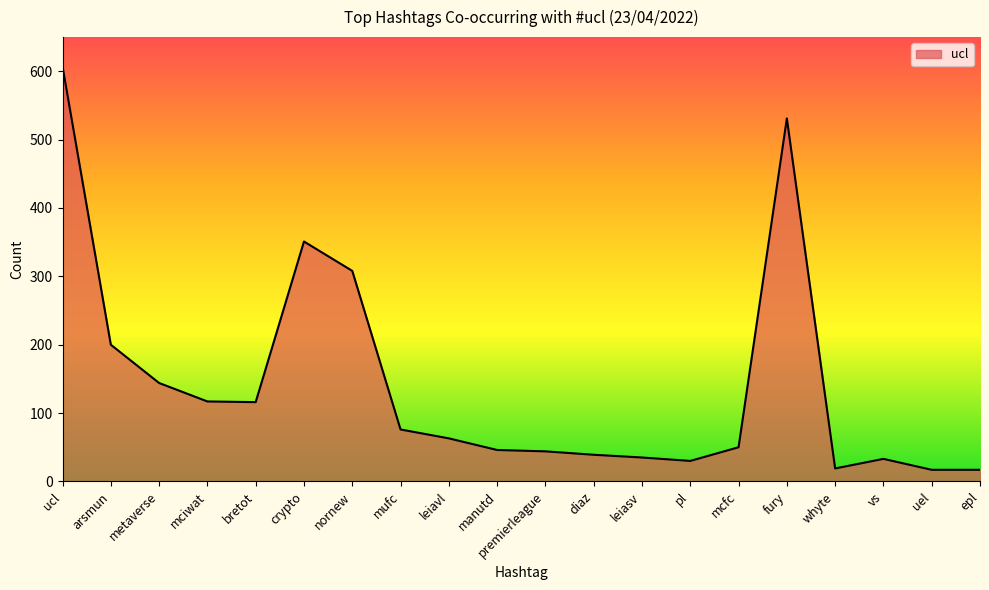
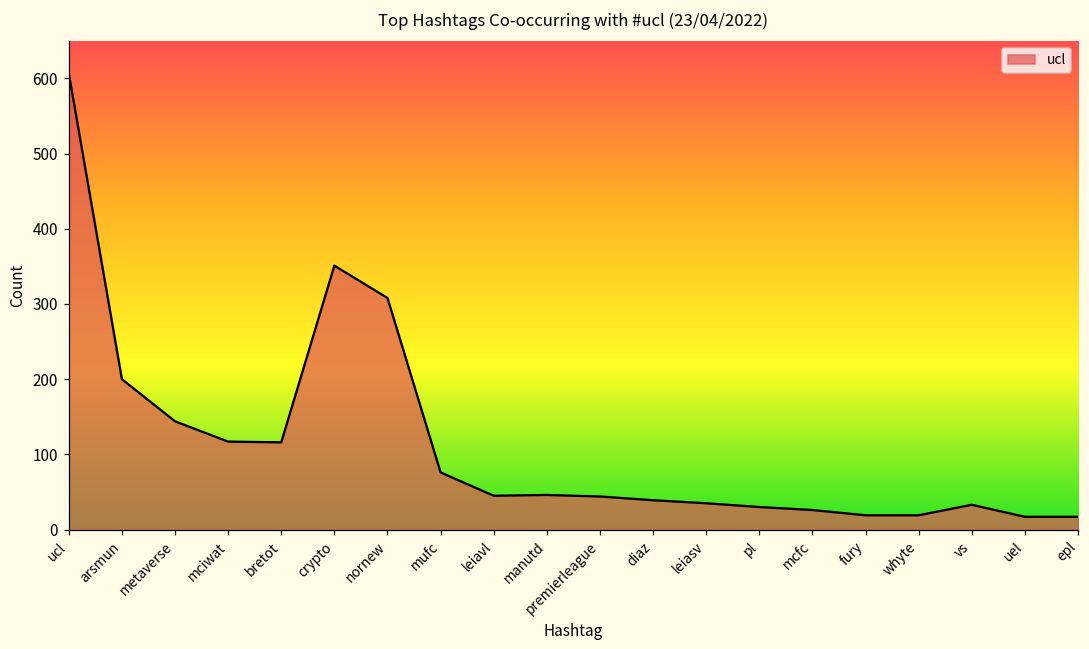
  {
    "ucl": 610,
    "arsmun": 200,
    "metaverse": 140,
    "mciwat": 120,
    "bretot": 120,
    "crypto": 350,
    "nornew": 310,
    "mufc": 80,
-   "leiavl": 60,
+   "leiavl": 50,
    "manutd": 50,
    "premierleague": 40,
    "diaz": 40,
    "leiasv": 40,
    "pl": 30,
-   "mcfc": 50,
-   "fury": 530,
+   "mcfc": 30,
+   "fury": 20,
    "whyte": 20,
    "vs": 30,
    "uel": 20,
    "epl": 20
  }
